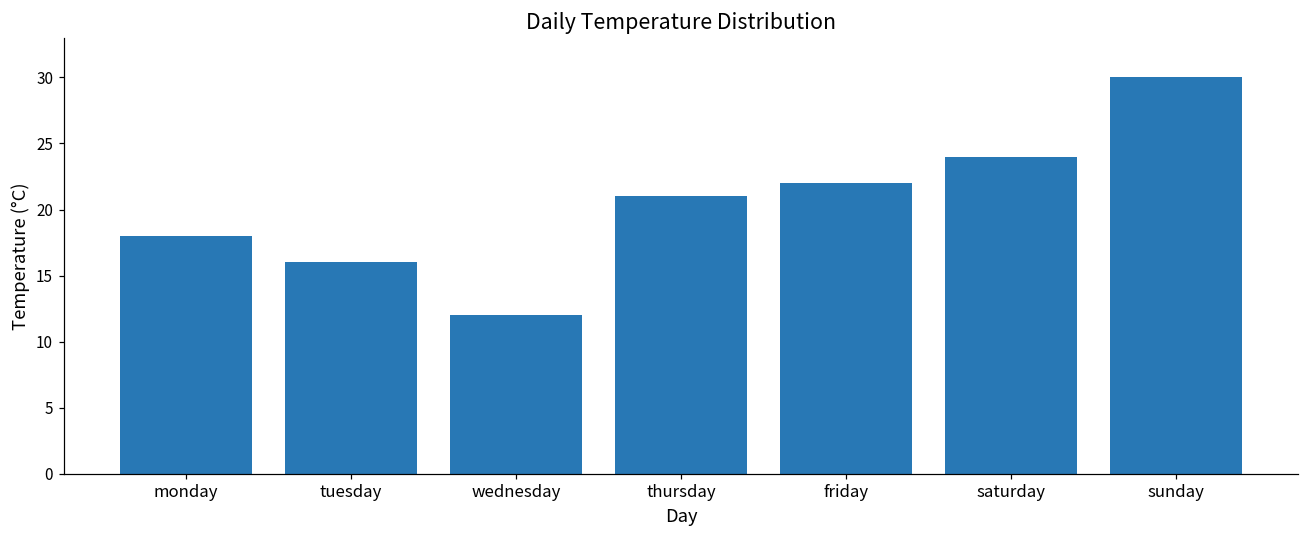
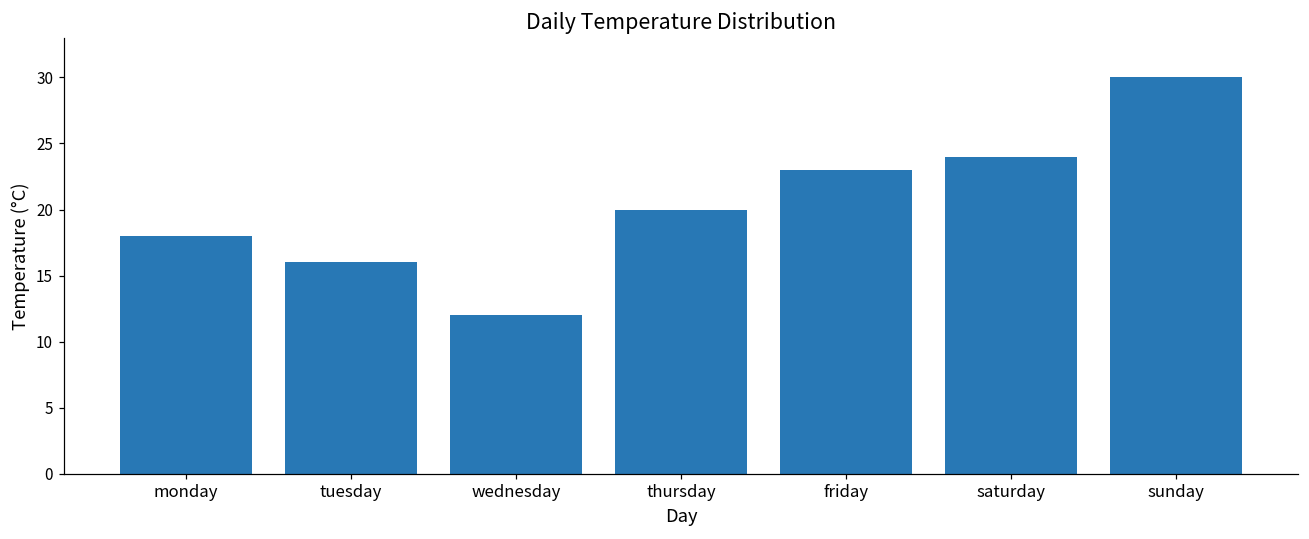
  {
    "monday": 18,
    "tuesday": 16,
    "wednesday": 12,
-   "thursday": 21,
-   "friday": 22,
+   "thursday": 20,
+   "friday": 23,
    "saturday": 24,
    "sunday": 30
  }
